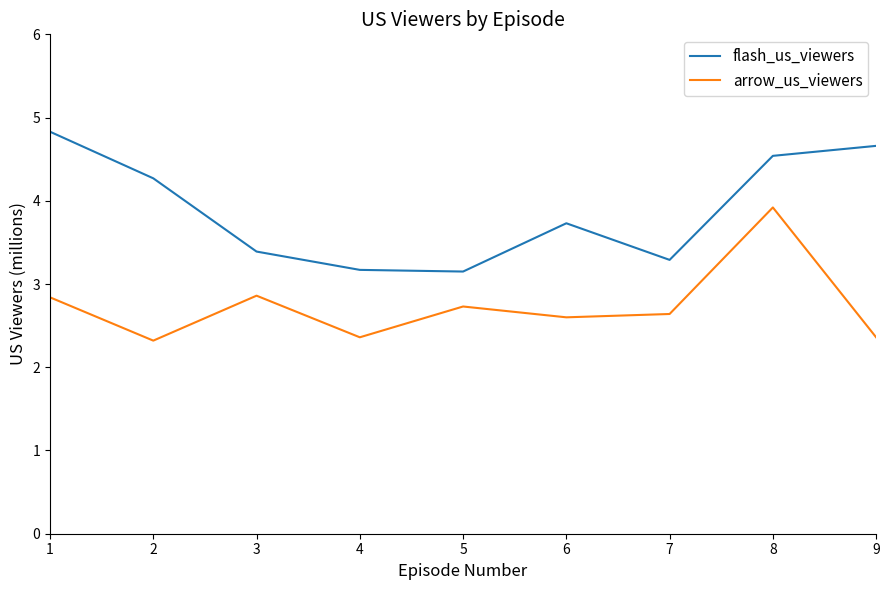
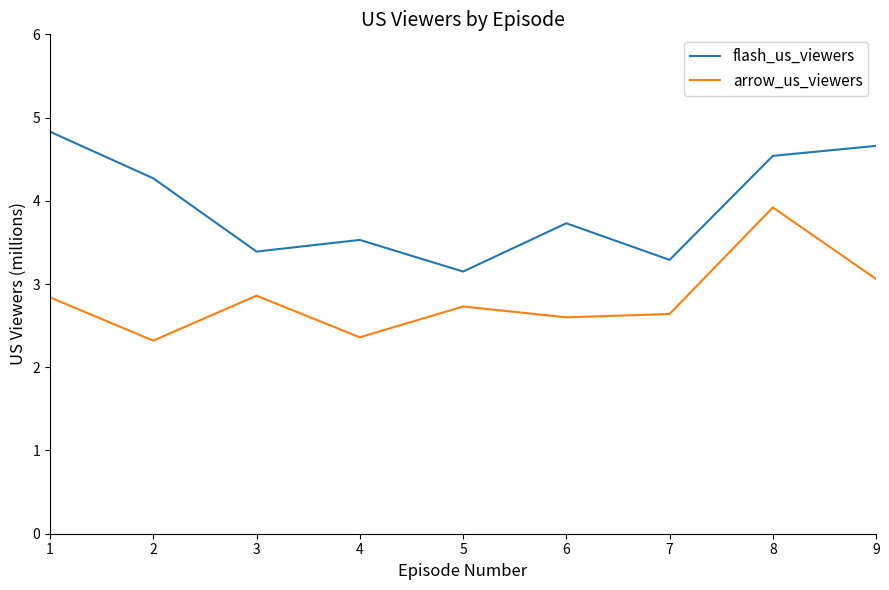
  {
    "flash_us_viewers": {
      "1": 4.8,
      "2": 4.3,
      "3": 3.4,
-     "4": 3.2,
+     "4": 3.5,
      "5": 3.2,
      "6": 3.7,
      "7": 3.3,
      "8": 4.5,
      "9": 4.7
    },
    "arrow_us_viewers": {
      "1": 2.8,
      "2": 2.3,
      "3": 2.9,
      "4": 2.4,
      "5": 2.7,
      "6": 2.6,
      "7": 2.6,
      "8": 3.9,
-     "9": 2.4
+     "9": 3.1
    }
  }
